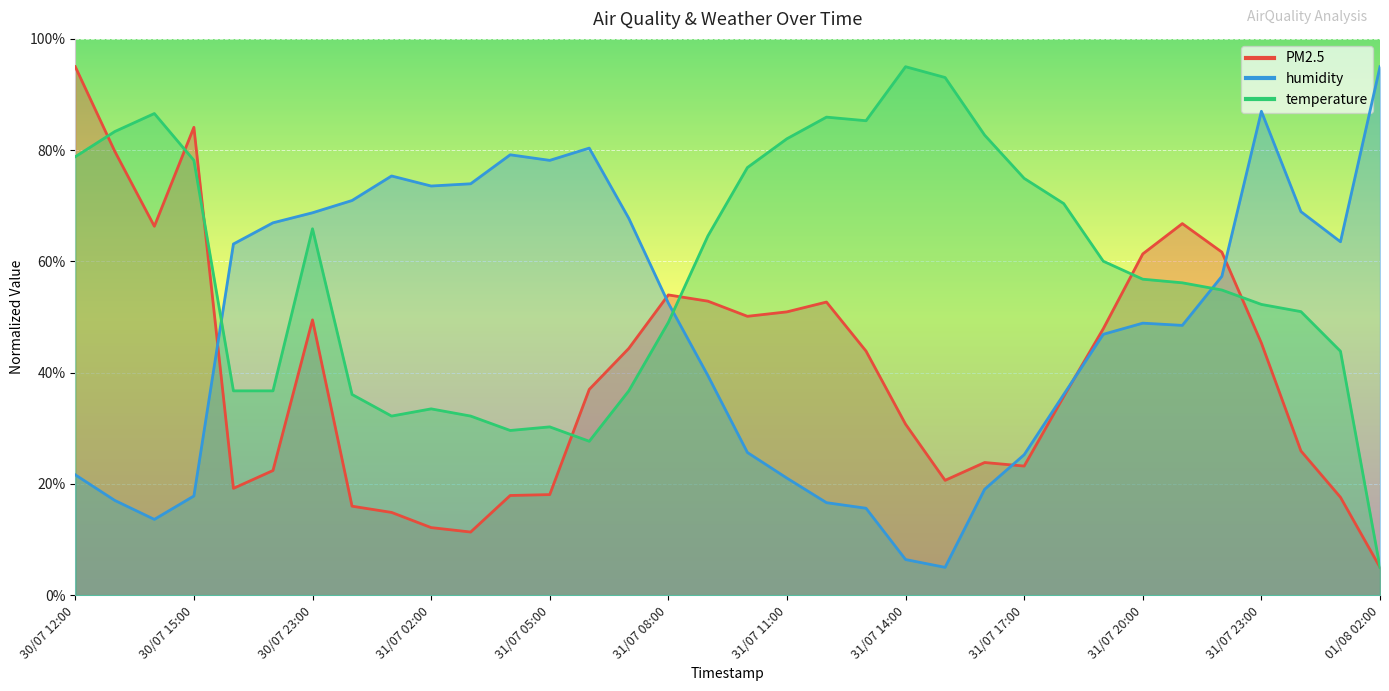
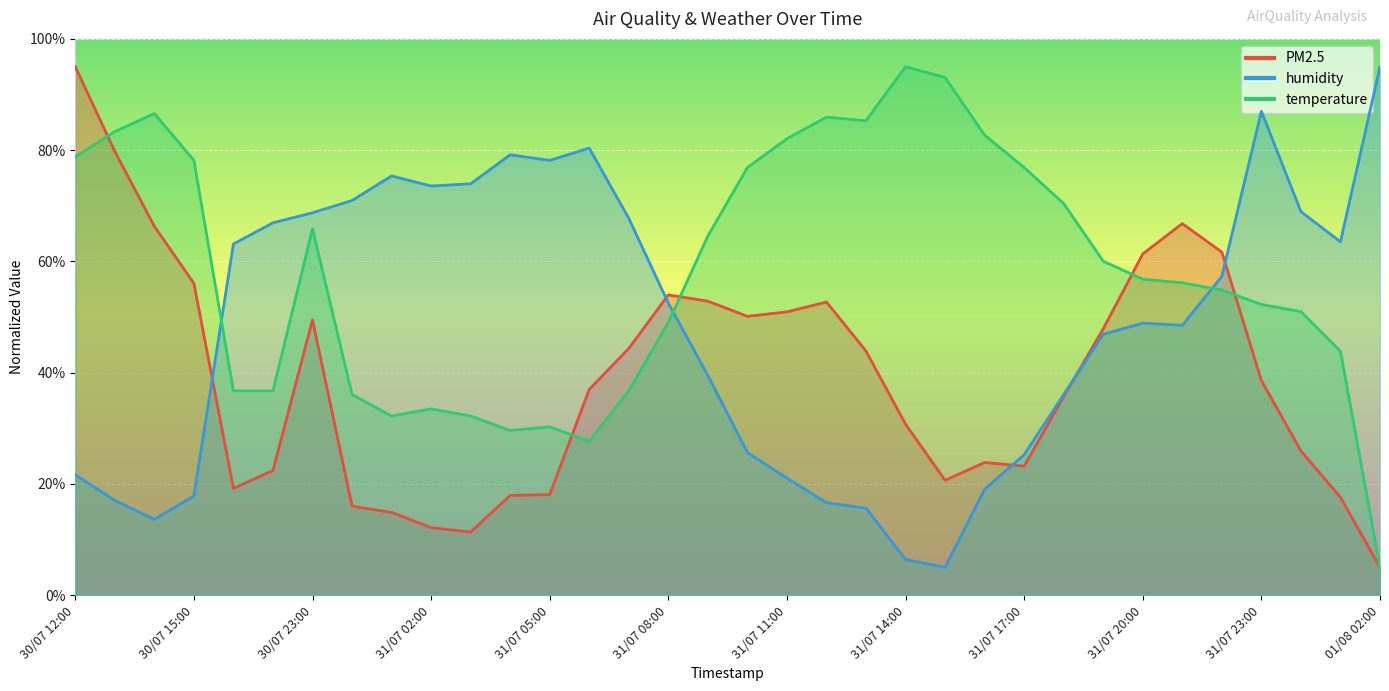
  {
    "PM2.5": {
      "30/07 12:00": "95%",
-     "30/07 15:00": "84%",
+     "30/07 15:00": "56%",
      "30/07 23:00": "49%",
      "31/07 02:00": "12%",
      "31/07 05:00": "18%",
      "31/07 08:00": "54%",
      "31/07 11:00": "51%",
      "31/07 14:00": "31%",
      "31/07 17:00": "23%",
      "31/07 20:00": "61%",
-     "31/07 23:00": "45%"
+     "31/07 23:00": "39%"
    },
    "humidity": {
      "30/07 12:00": "22%",
      "30/07 15:00": "18%",
      "30/07 23:00": "69%",
      "31/07 02:00": "74%",
      "31/07 05:00": "78%",
      "31/07 08:00": "53%",
      "31/07 11:00": "21%",
      "31/07 14:00": "6%",
      "31/07 17:00": "25%",
      "31/07 20:00": "49%",
      "01/08 02:00": "95%"
    },
    "temperature": {
      "30/07 12:00": "79%",
      "30/07 15:00": "78%",
      "30/07 23:00": "66%",
      "31/07 02:00": "33%",
      "31/07 05:00": "30%",
      "31/07 08:00": "49%",
      "31/07 11:00": "82%",
      "31/07 14:00": "95%",
-     "31/07 17:00": "75%",
+     "31/07 17:00": "77%",
      "31/07 20:00": "57%",
      "31/07 23:00": "52%"
    }
  }
